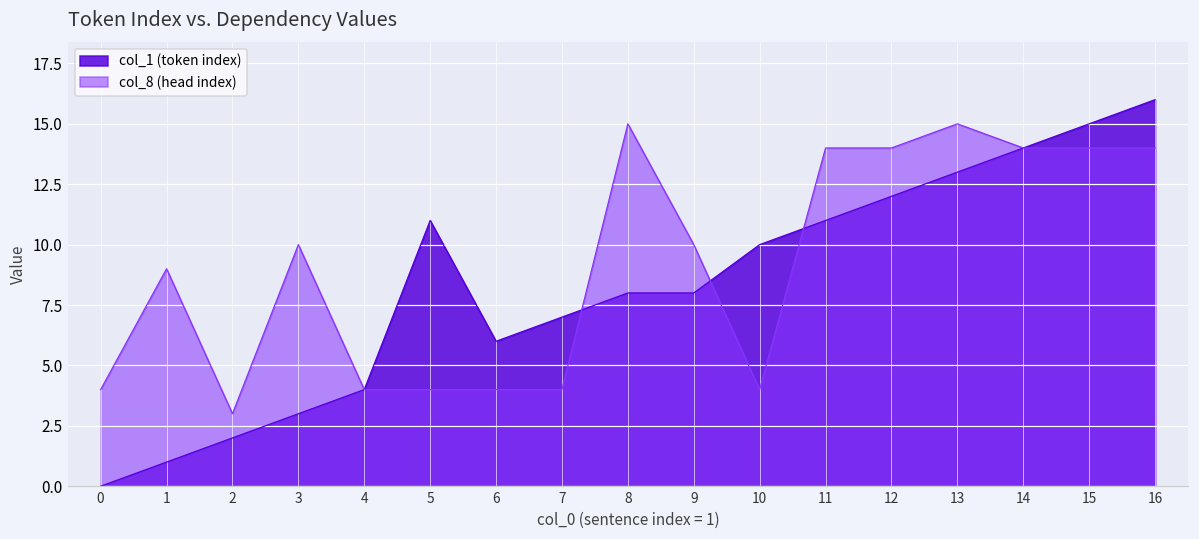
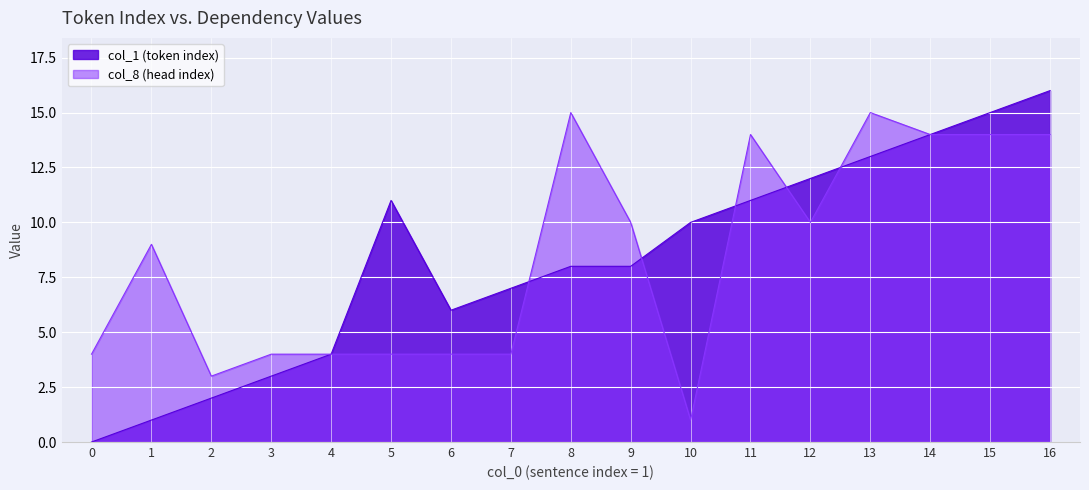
  {
    "col_1 (token index)": {
      "0": 0,
      "1": 1,
      "2": 2,
      "3": 3,
      "5": 11,
      "6": 6,
      "7": 7,
      "8": 8,
      "9": 8,
      "10": 10,
      "11": 11,
      "12": 12,
      "13": 13,
      "15": 15,
      "16": 16
    },
    "col_8 (head index)": {
      "0": 4,
      "1": 9,
      "2": 3,
-     "3": 10,
+     "3": 4,
      "5": 4,
      "6": 4,
      "7": 4,
      "8": 15,
      "9": 10,
-     "10": 4,
+     "10": 1,
      "11": 14,
-     "12": 14,
+     "12": 10,
      "13": 15,
      "15": 14,
      "16": 14
    }
  }
